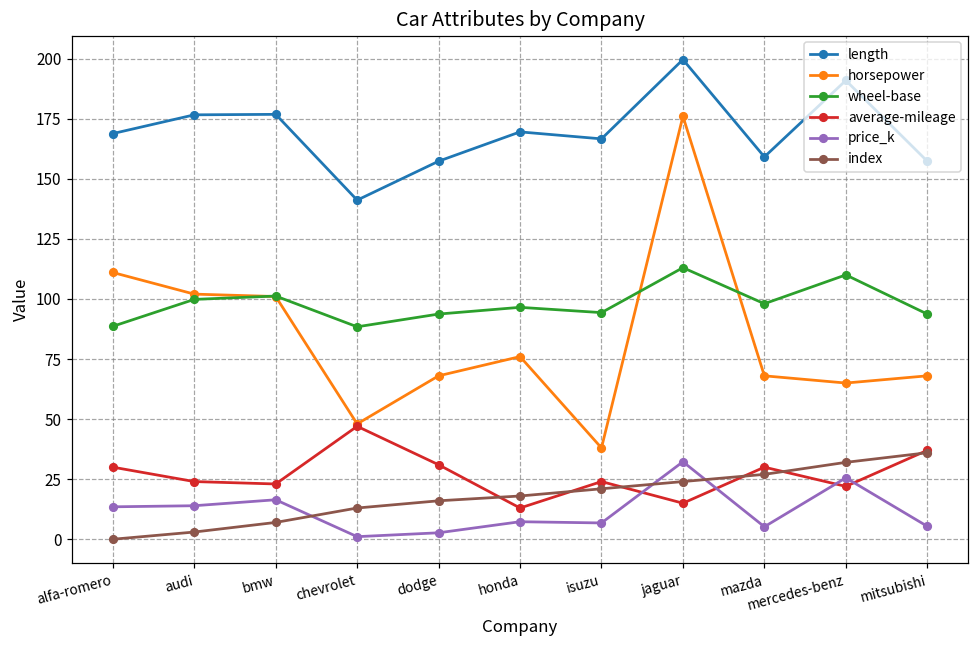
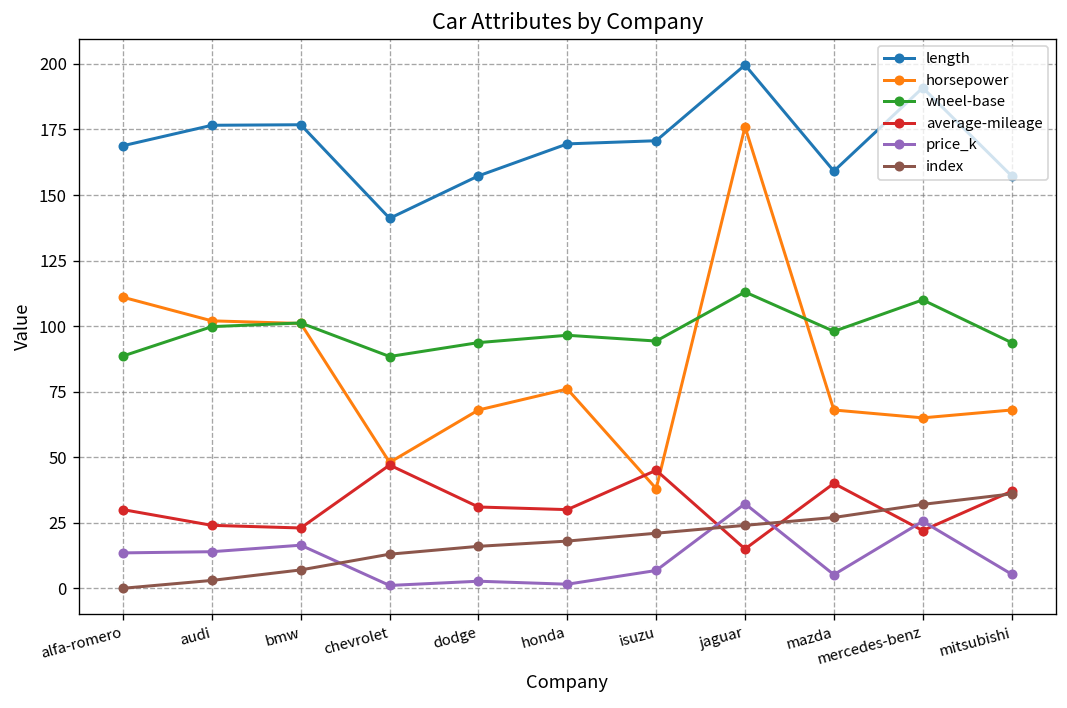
  {
    "length": {
      "alfa-romero": 169,
      "audi": 177,
      "bmw": 177,
      "chevrolet": 141,
      "dodge": 157,
      "honda": 170,
-     "isuzu": 167,
+     "isuzu": 171,
      "jaguar": 200,
      "mazda": 159
    },
    "horsepower": {
      "alfa-romero": 111,
      "audi": 102,
      "dodge": 68,
      "honda": 76,
      "isuzu": 38,
      "jaguar": 176,
      "mazda": 68,
      "mercedes-benz": 65,
      "mitsubishi": 68
    },
    "wheel-base": {
      "alfa-romero": 89,
      "audi": 100,
      "chevrolet": 88,
      "dodge": 94,
      "honda": 97,
      "isuzu": 94,
      "jaguar": 113,
      "mazda": 98,
      "mercedes-benz": 110,
      "mitsubishi": 94
    },
    "average-mileage": {
      "alfa-romero": 30,
      "audi": 24,
      "bmw": 23,
      "dodge": 31,
-     "honda": 13,
-     "isuzu": 24,
+     "honda": 30,
+     "isuzu": 45,
      "jaguar": 15,
-     "mazda": 30,
+     "mazda": 40,
      "mercedes-benz": 22
    },
    "price_k": {
      "alfa-romero": 13,
      "audi": 14,
      "bmw": 16,
      "chevrolet": 1,
      "dodge": 3,
-     "honda": 7,
+     "honda": 2,
      "isuzu": 7,
      "jaguar": 32,
      "mazda": 5,
      "mercedes-benz": 26,
      "mitsubishi": 5
    },
    "index": {
      "alfa-romero": 0,
      "audi": 3,
      "bmw": 7,
      "chevrolet": 13,
      "dodge": 16,
      "honda": 18,
      "isuzu": 21,
      "jaguar": 24,
      "mazda": 27,
      "mercedes-benz": 32
    }
  }
